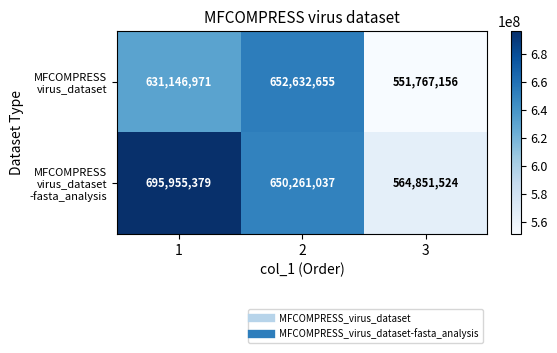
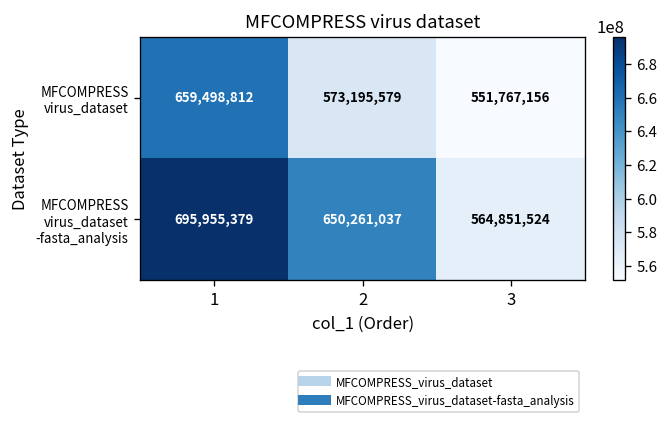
  {
    "MFCOMPRESS virus_dataset": {
-     "1": "631,146,971",
-     "2": "652,632,655",
+     "1": "659,498,812",
+     "2": "573,195,579",
      "3": "551,767,156"
    },
    "MFCOMPRESS virus_dataset -fasta_analysis": {
      "1": "695,955,379",
      "2": "650,261,037",
      "3": "564,851,524"
    }
  }
